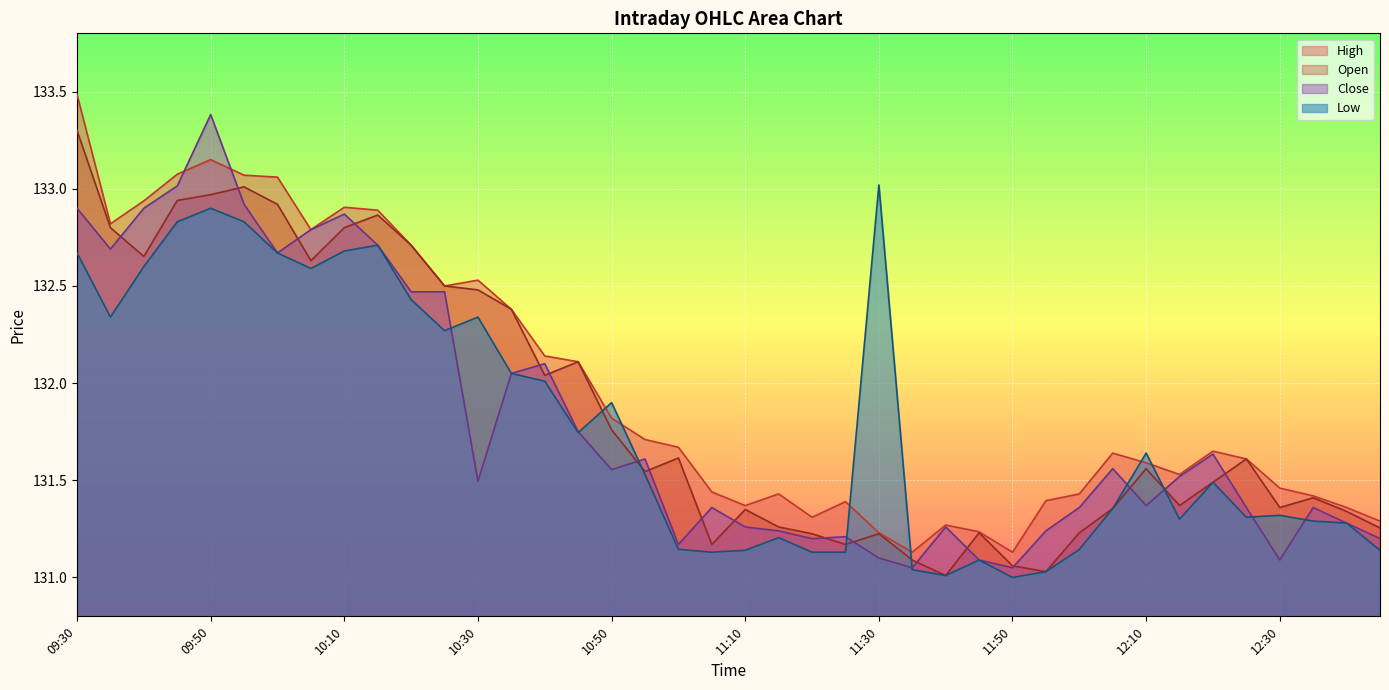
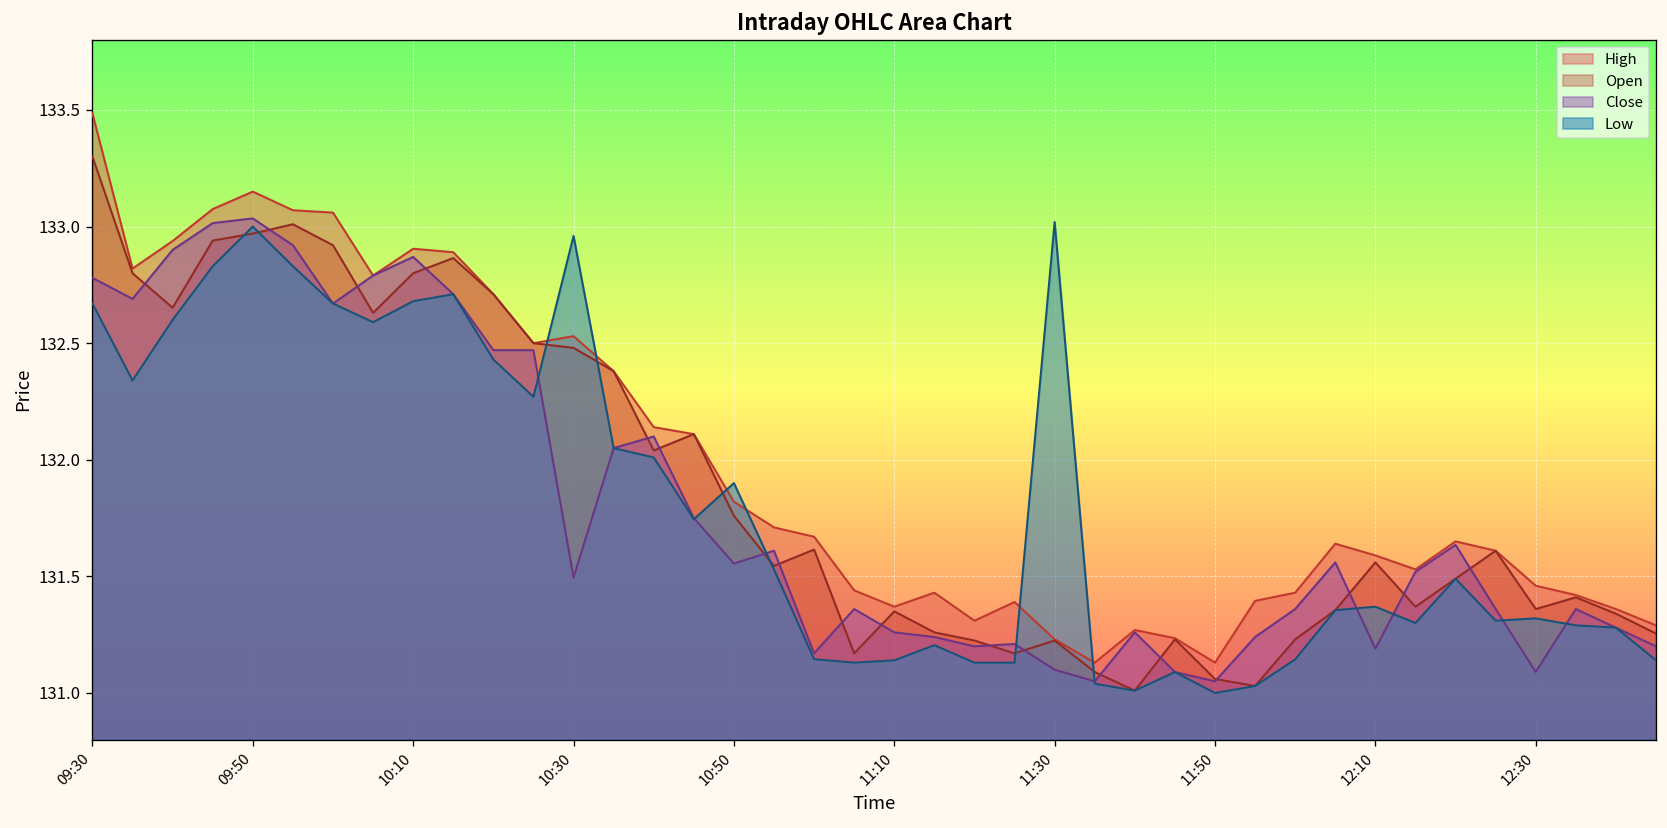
  {
    "Close": {
-     "09:30": 132.90,
-     "09:50": 133.38,
+     "09:30": 132.78,
+     "09:50": 133.04,
      "10:10": 132.87,
      "10:30": 131.50,
      "10:50": 131.56,
      "11:10": 131.26,
      "11:30": 131.10,
-     "12:10": 131.37,
+     "12:10": 131.19,
      "12:30": 131.09
    },
    "Low": {
      "09:30": 132.67,
-     "09:50": 132.9,
+     "09:50": 133.0,
      "10:10": 132.68,
-     "10:30": 132.34,
+     "10:30": 132.96,
      "10:50": 131.90,
      "11:10": 131.14,
      "11:30": 133.02,
      "11:50": 131.00,
-     "12:10": 131.64,
+     "12:10": 131.37,
      "12:30": 131.32
    }
  }
